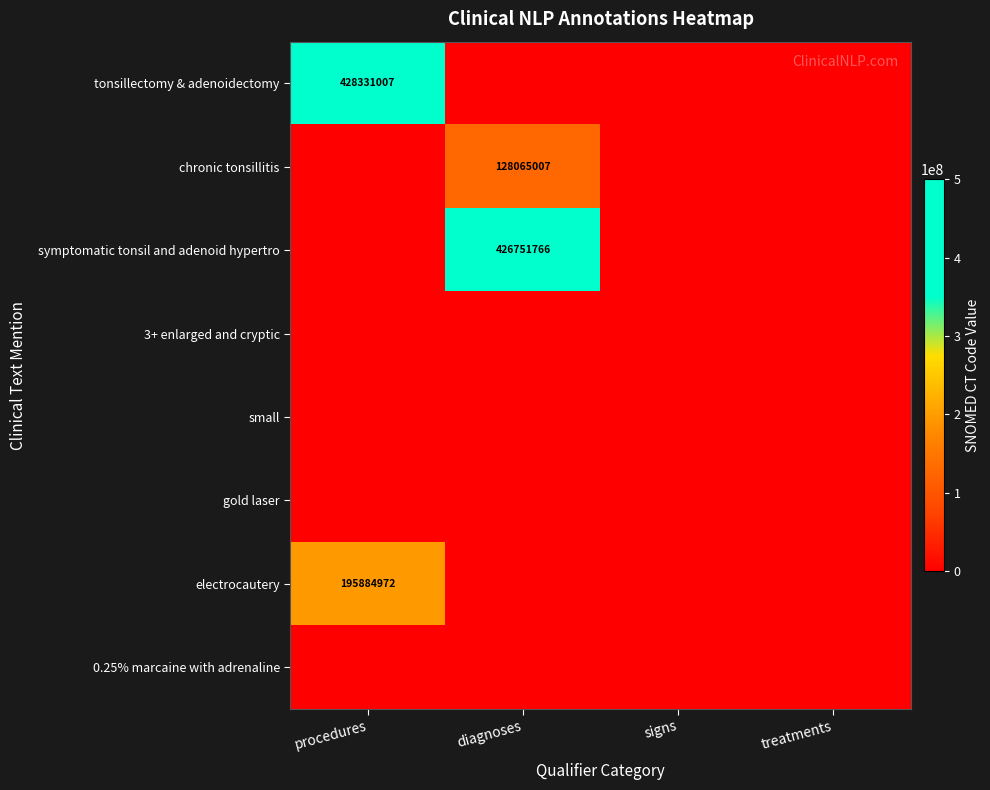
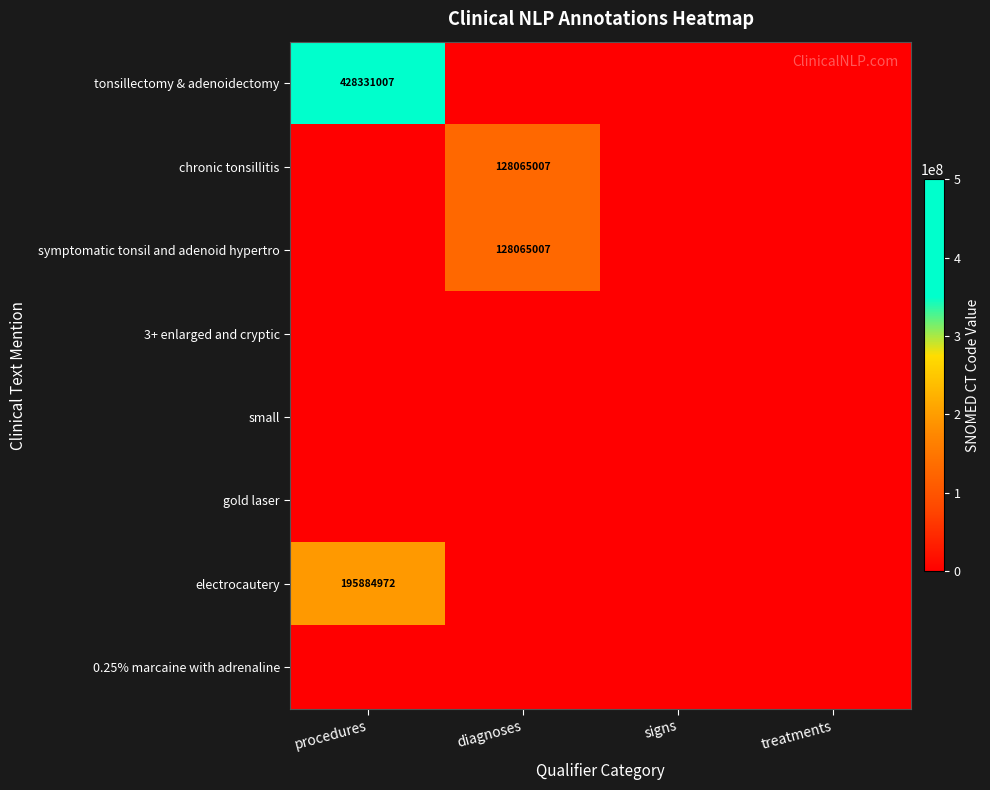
  {
    "tonsillectomy & adenoidectomy": {
      "procedures": 428331007
    },
    "chronic tonsillitis": {
      "diagnoses": 128065007
    },
    "symptomatic tonsil and adenoid hypertro": {
-     "diagnoses": 426751766
+     "diagnoses": 128065007
    },
    "electrocautery": {
      "procedures": 195884972
    }
  }
